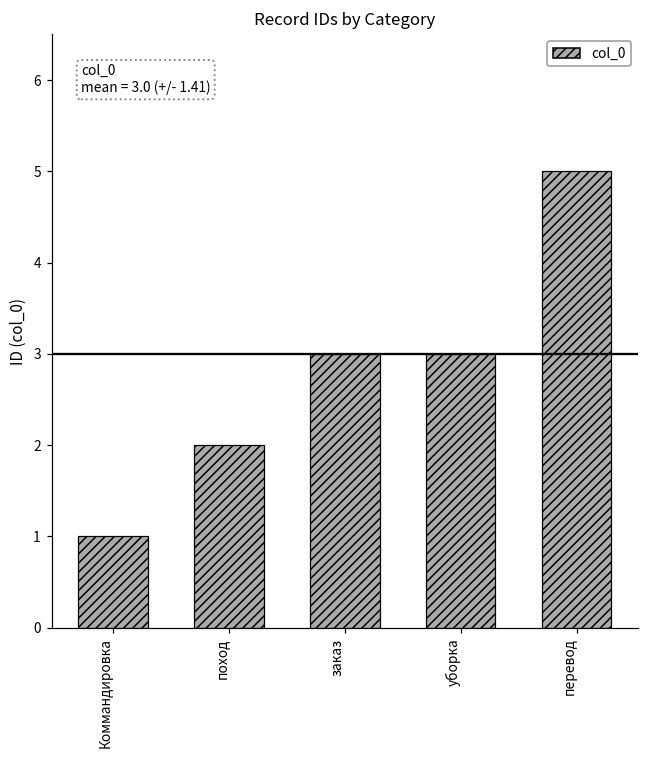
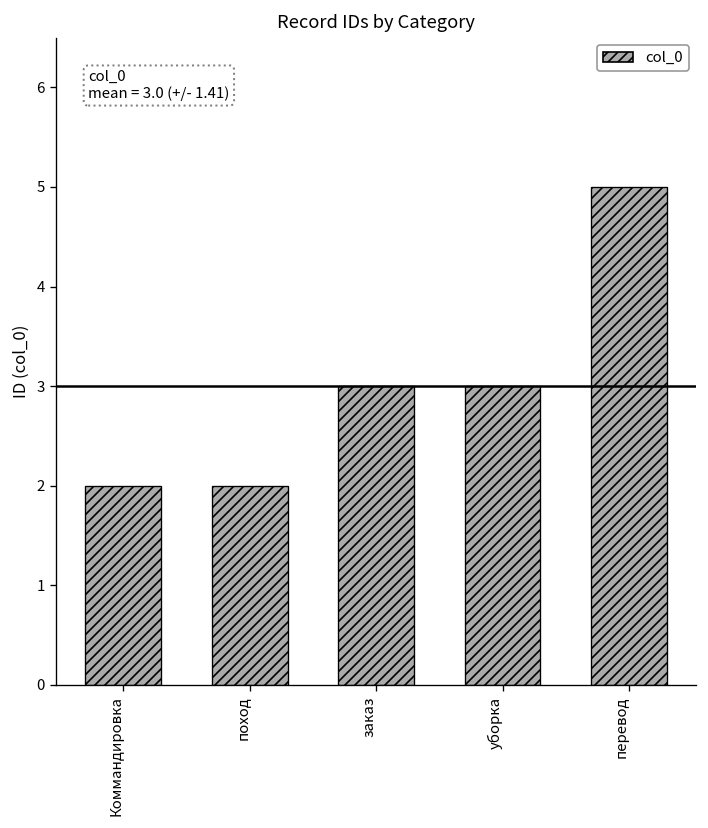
  {
-   "Коммандировка": 1,
+   "Коммандировка": 2,
    "поход": 2,
    "заказ": 3,
    "уборка": 3,
    "перевод": 5
  }
